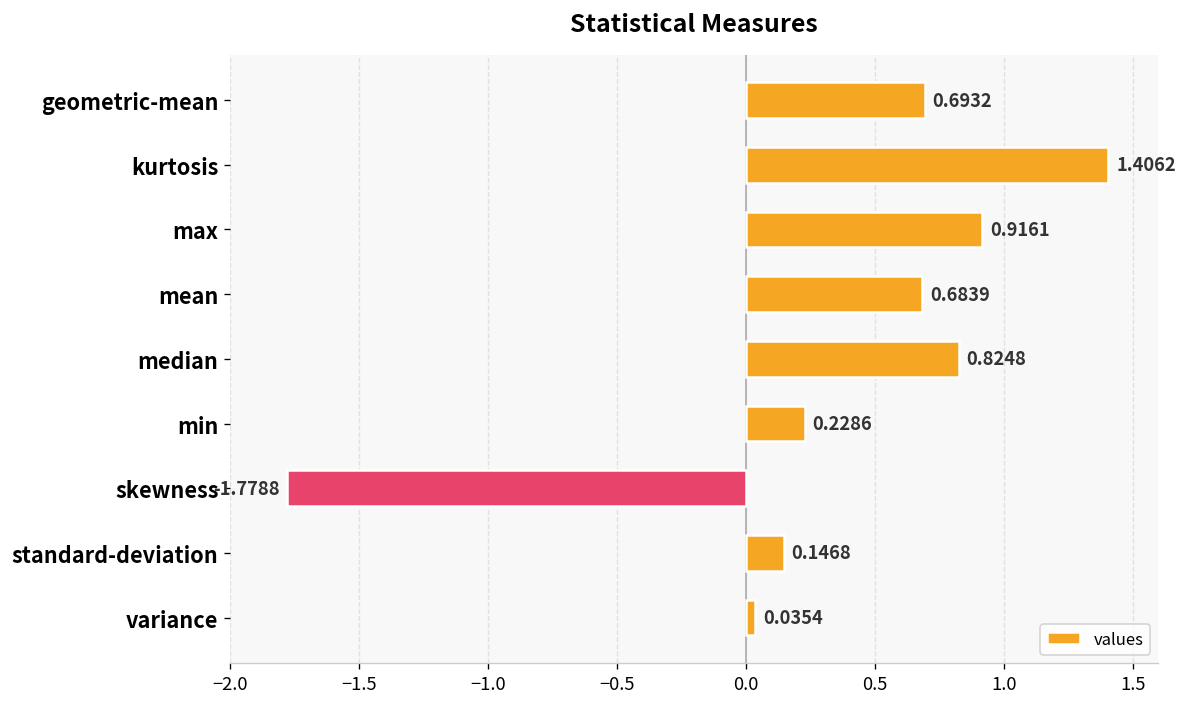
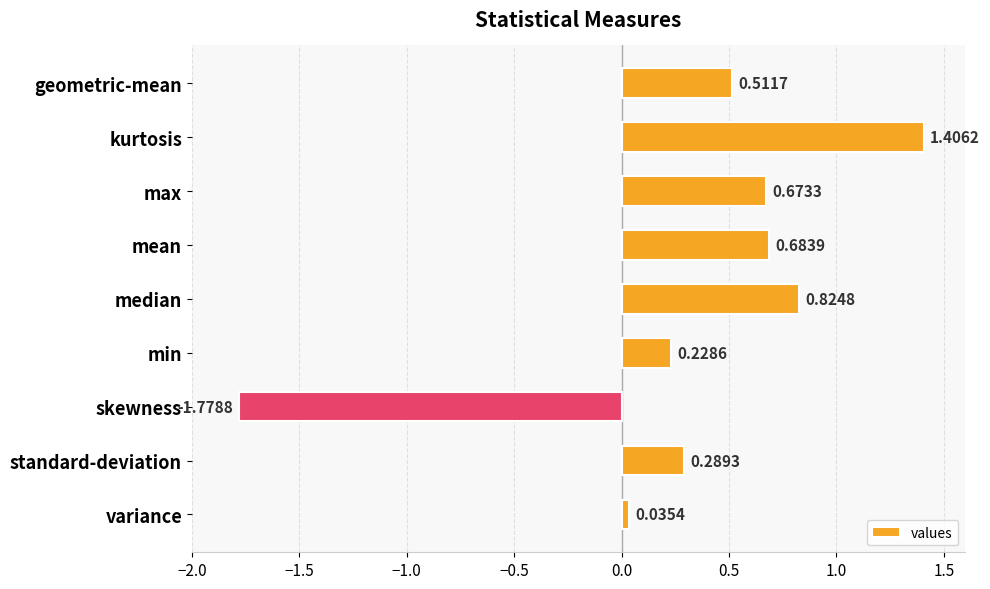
  {
-   "geometric-mean": 0.6932,
+   "geometric-mean": 0.5117,
    "kurtosis": 1.4062,
-   "max": 0.9161,
+   "max": 0.6733,
    "mean": 0.6839,
    "median": 0.8248,
    "min": 0.2286,
    "skewness": -1.7788,
-   "standard-deviation": 0.1468,
+   "standard-deviation": 0.2893,
    "variance": 0.0354
  }
